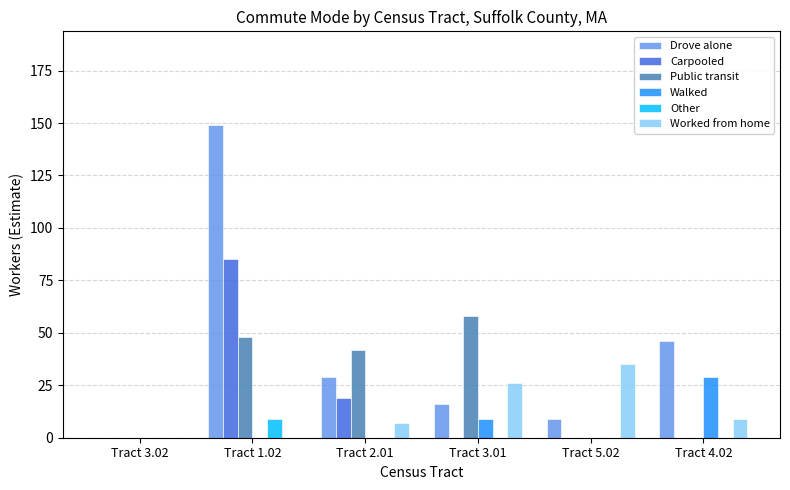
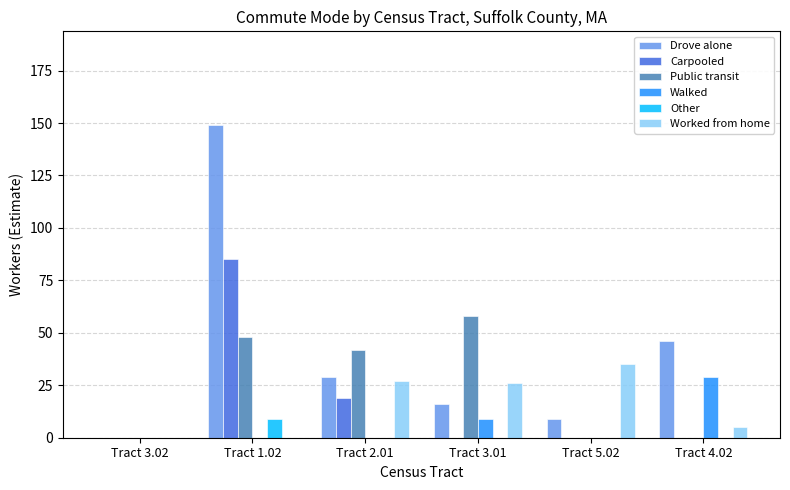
  {
    "Worked from home": {
      "Tract 3.02": 0,
      "Tract 1.02": 0,
-     "Tract 2.01": 7,
+     "Tract 2.01": 27,
      "Tract 3.01": 26,
      "Tract 5.02": 35,
-     "Tract 4.02": 9
+     "Tract 4.02": 5
    }
  }
